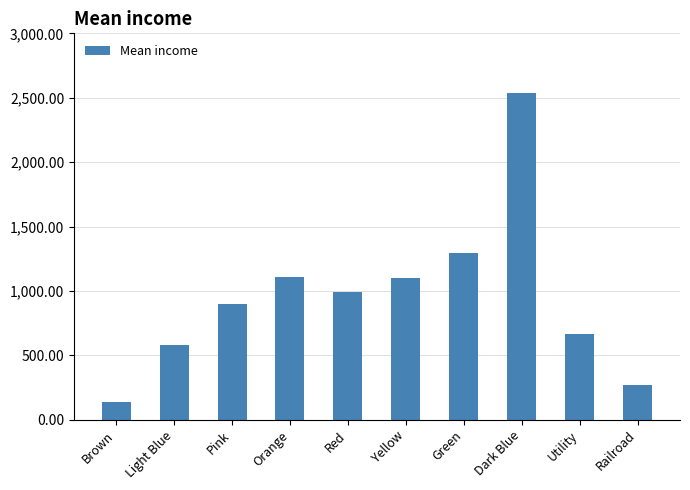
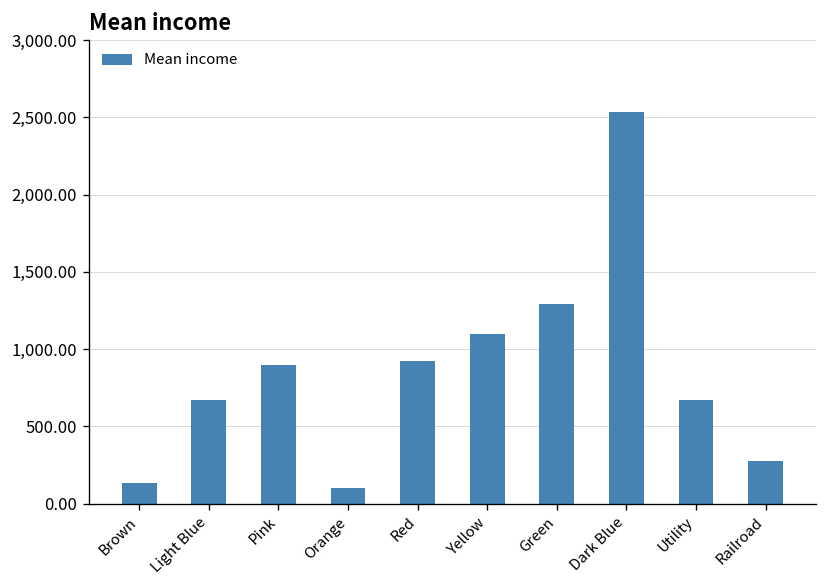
  {
    "Brown": "140",
-   "Light Blue": "580",
+   "Light Blue": "670",
    "Pink": "900",
-   "Orange": "1,110",
-   "Red": "990",
+   "Orange": "100",
+   "Red": "920",
    "Yellow": "1,100",
    "Green": "1,290",
    "Dark Blue": "2,530",
    "Utility": "670",
    "Railroad": "270"
  }
